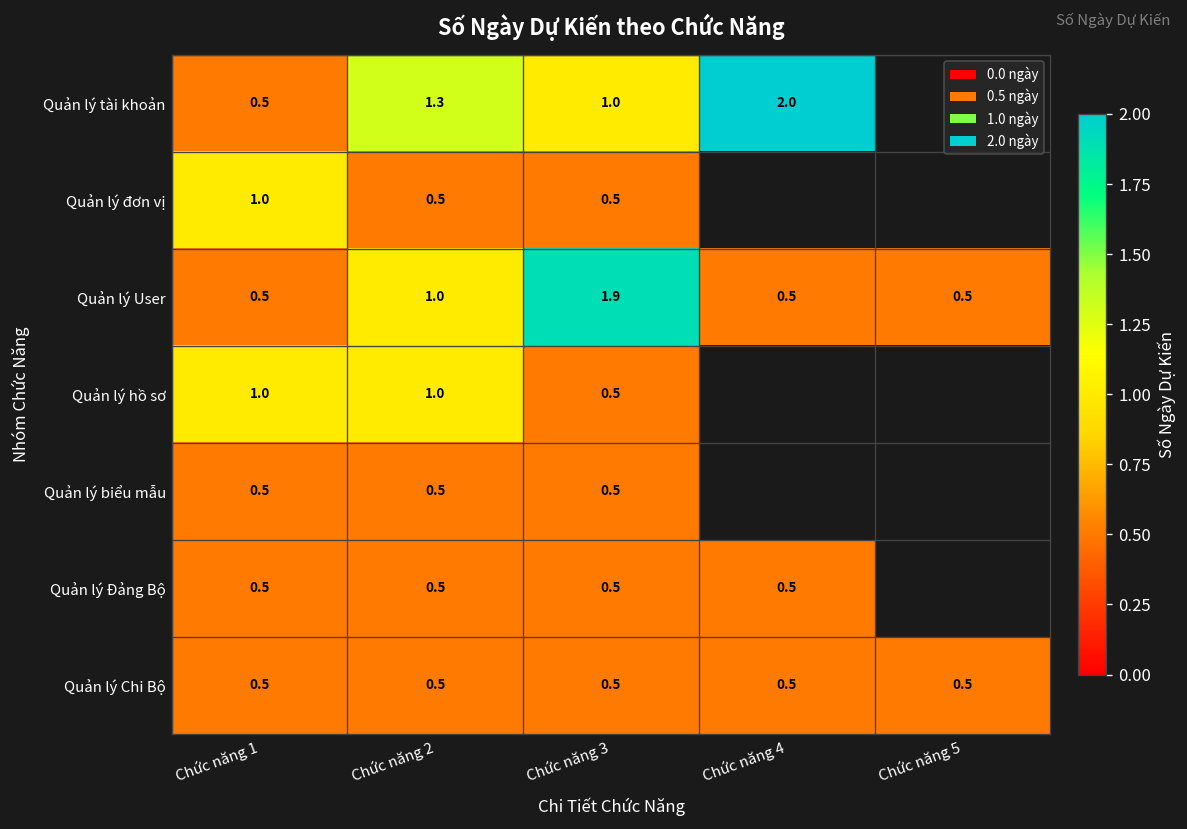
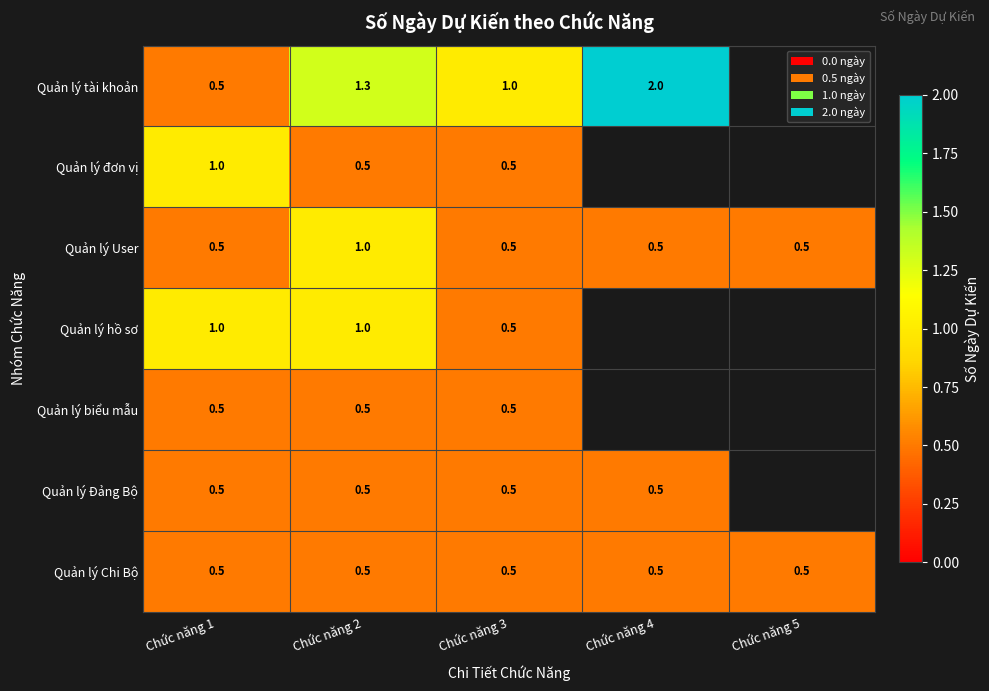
  {
    "Quản lý tài khoản": {
      "Chức năng 1": 0.5,
      "Chức năng 2": 1.3,
      "Chức năng 3": 1.0,
      "Chức năng 4": 2.0
    },
    "Quản lý đơn vị": {
      "Chức năng 1": 1.0,
      "Chức năng 2": 0.5,
      "Chức năng 3": 0.5
    },
    "Quản lý User": {
      "Chức năng 1": 0.5,
      "Chức năng 2": 1.0,
-     "Chức năng 3": 1.9,
+     "Chức năng 3": 0.5,
      "Chức năng 4": 0.5,
      "Chức năng 5": 0.5
    },
    "Quản lý hồ sơ": {
      "Chức năng 1": 1.0,
      "Chức năng 2": 1.0,
      "Chức năng 3": 0.5
    },
    "Quản lý biểu mẫu": {
      "Chức năng 1": 0.5,
      "Chức năng 2": 0.5,
      "Chức năng 3": 0.5
    },
    "Quản lý Đảng Bộ": {
      "Chức năng 1": 0.5,
      "Chức năng 2": 0.5,
      "Chức năng 3": 0.5,
      "Chức năng 4": 0.5
    },
    "Quản lý Chi Bộ": {
      "Chức năng 1": 0.5,
      "Chức năng 2": 0.5,
      "Chức năng 3": 0.5,
      "Chức năng 4": 0.5,
      "Chức năng 5": 0.5
    }
  }
